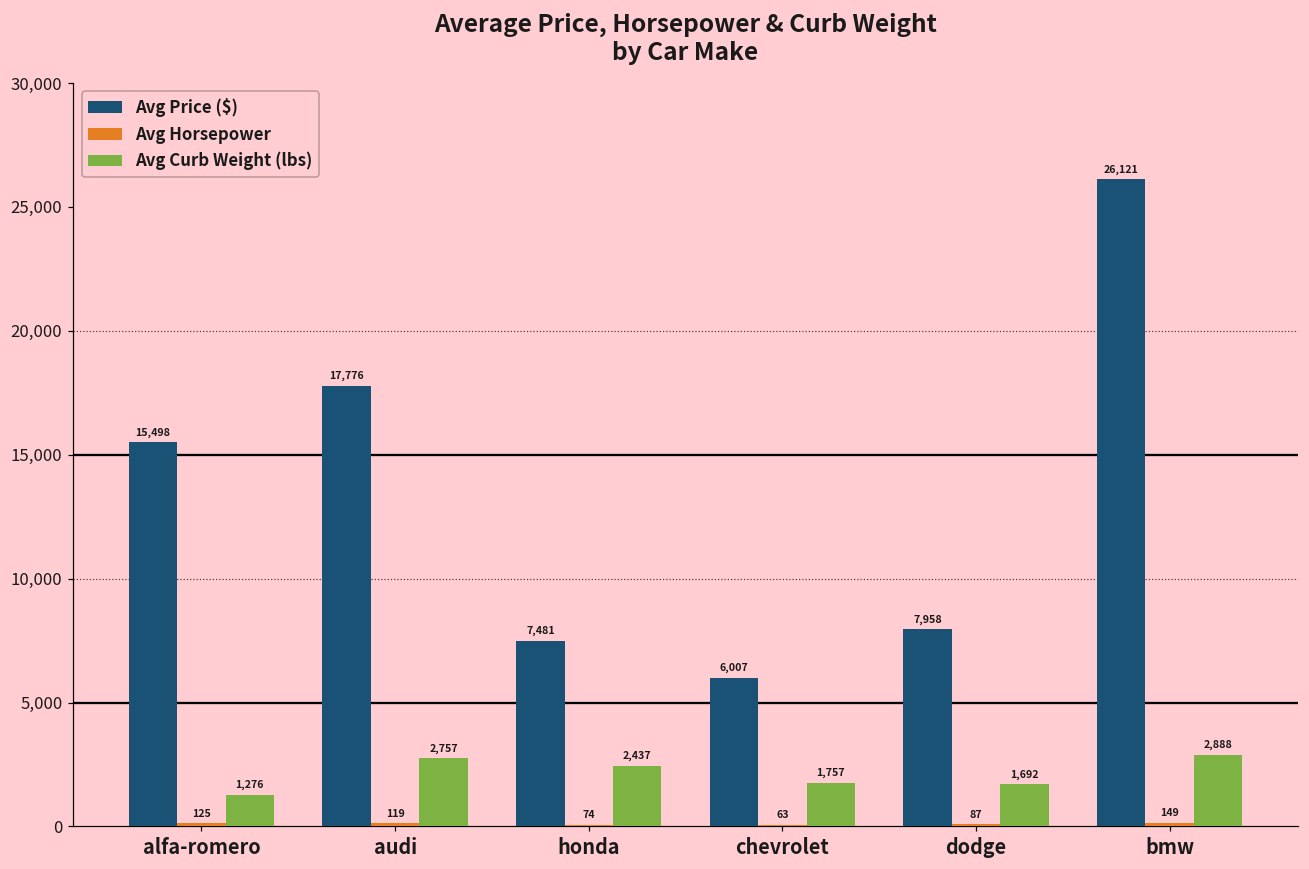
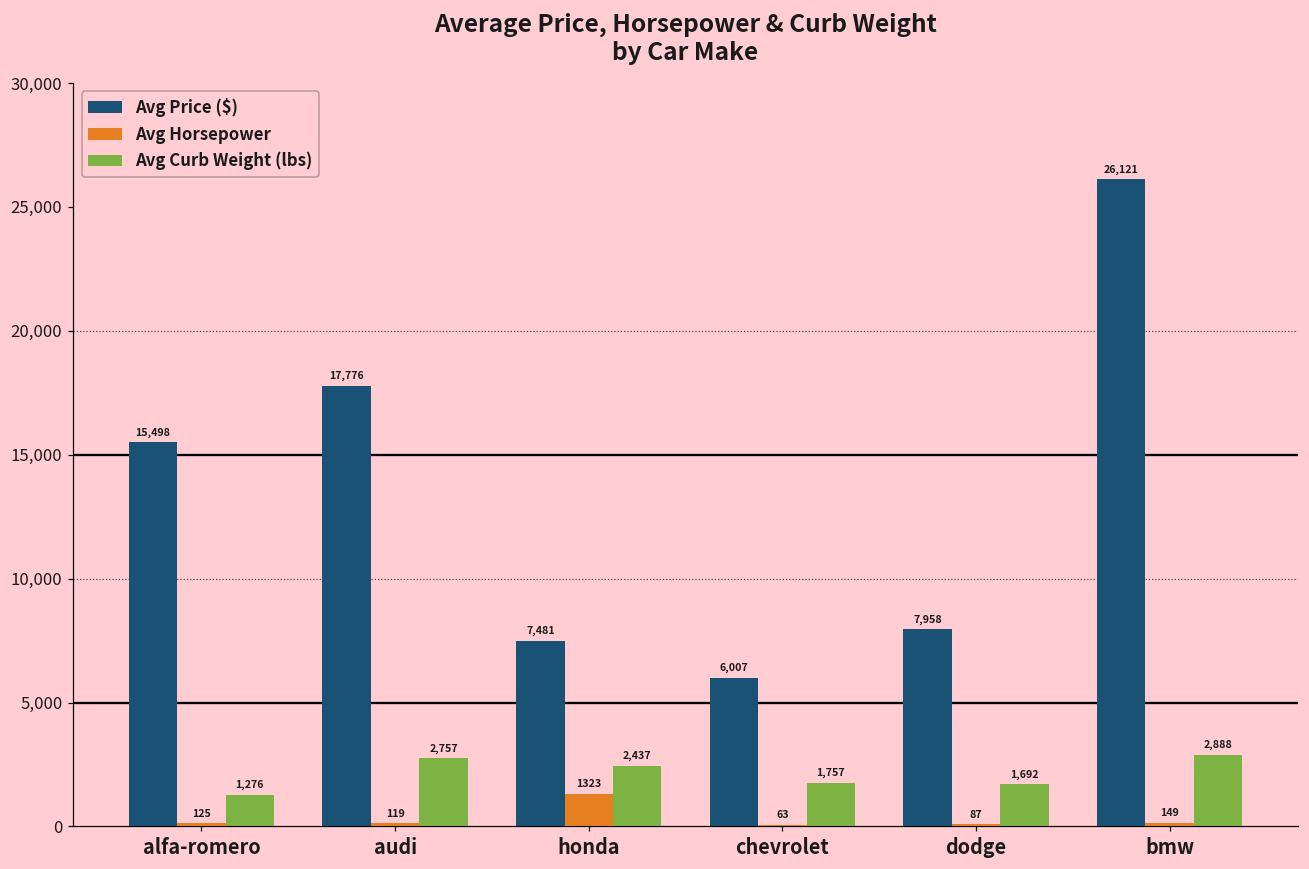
  {
    "Avg Price ($)": {
      "alfa-romero": "15,498",
      "audi": "17,776",
      "honda": "7,481",
      "chevrolet": "6,007",
      "dodge": "7,958",
      "bmw": "26,121"
    },
    "Avg Horsepower": {
      "alfa-romero": "125",
      "audi": "119",
-     "honda": "74",
+     "honda": "1323",
      "chevrolet": "63",
      "dodge": "87",
      "bmw": "149"
    },
    "Avg Curb Weight (lbs)": {
      "alfa-romero": "1,276",
      "audi": "2,757",
      "honda": "2,437",
      "chevrolet": "1,757",
      "dodge": "1,692",
      "bmw": "2,888"
    }
  }
